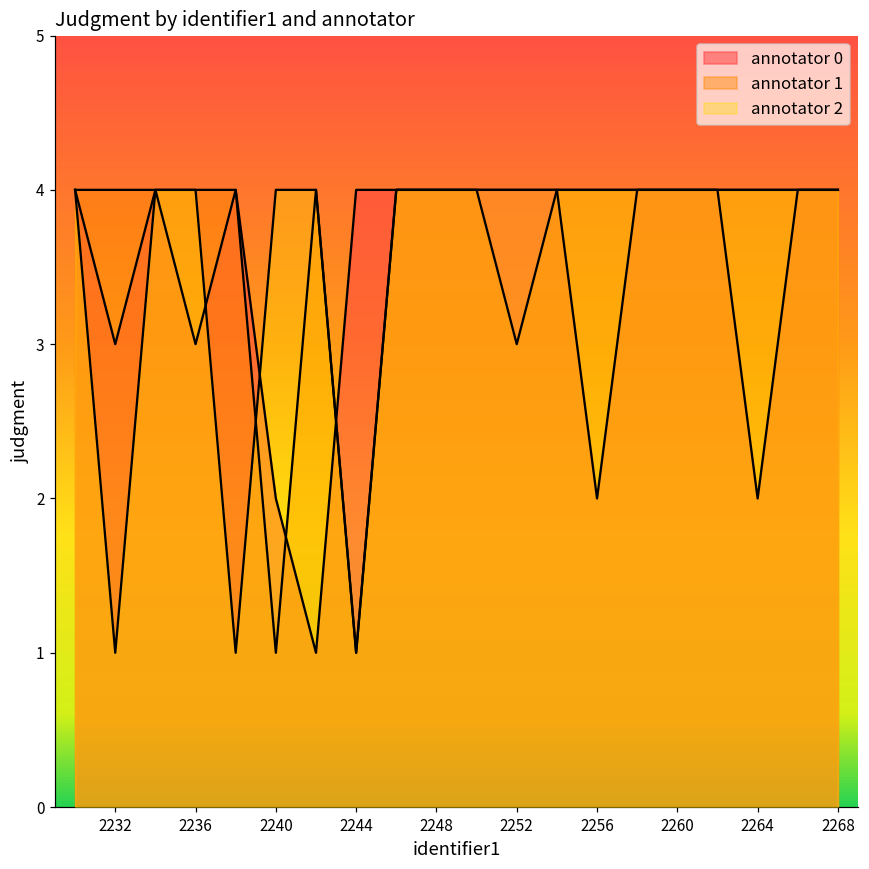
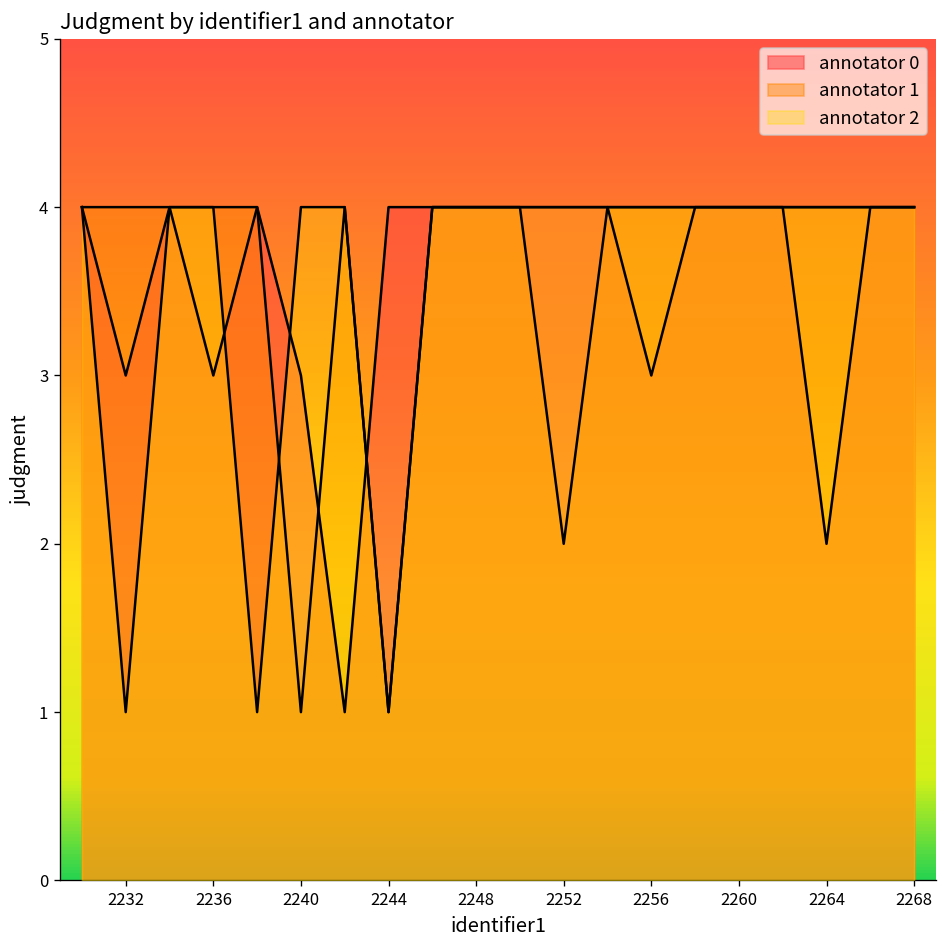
  {
    "annotator 0": {
      "2232": 3,
      "2236": 3,
-     "2240": 2,
+     "2240": 3,
      "2244": 4,
-     "2256": 2,
+     "2256": 3,
      "2264": 2
    },
    "annotator 1": {
      "2232": 4,
      "2240": 1,
-     "2252": 3
+     "2252": 2
    },
    "annotator 2": {
      "2232": 1,
      "2240": 4
    }
  }
